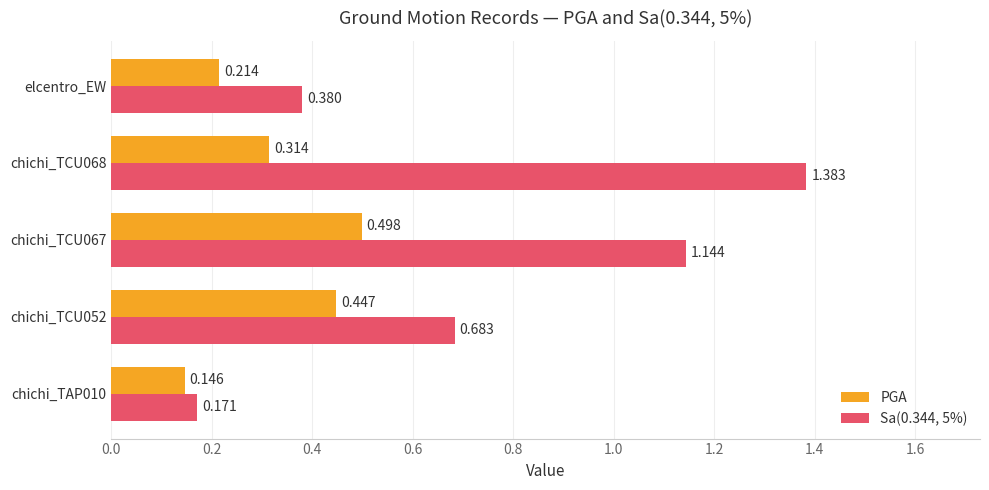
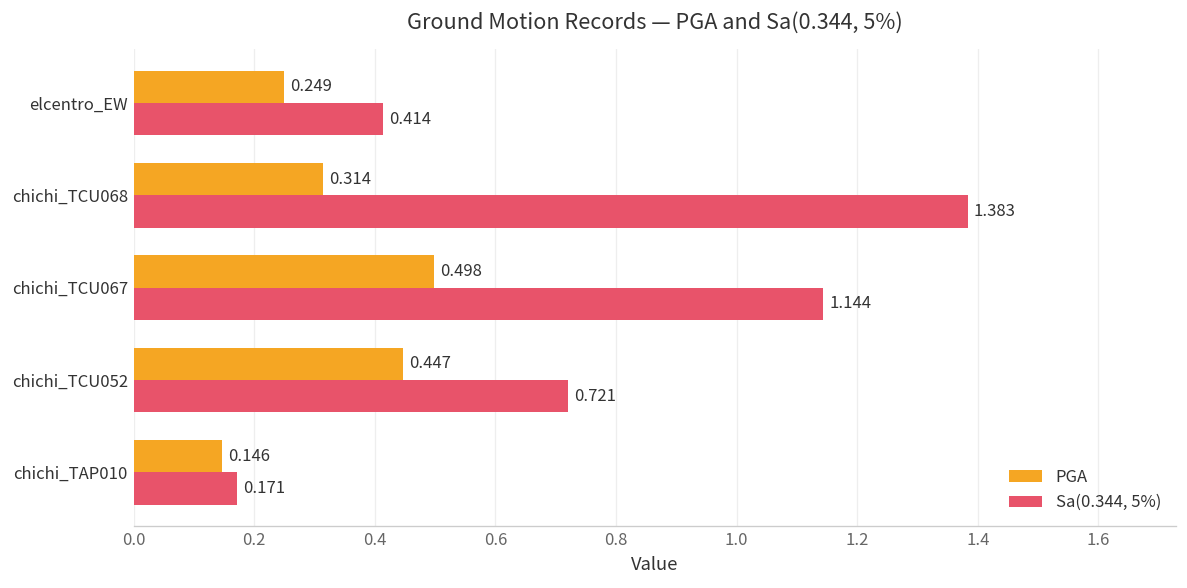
  {
    "PGA": {
-     "elcentro_EW": 0.214,
+     "elcentro_EW": 0.249,
      "chichi_TCU068": 0.314,
      "chichi_TCU067": 0.498,
      "chichi_TCU052": 0.447,
      "chichi_TAP010": 0.146
    },
    "Sa(0.344, 5%)": {
-     "elcentro_EW": 0.380,
+     "elcentro_EW": 0.414,
      "chichi_TCU068": 1.383,
      "chichi_TCU067": 1.144,
-     "chichi_TCU052": 0.683,
+     "chichi_TCU052": 0.721,
      "chichi_TAP010": 0.171
    }
  }
